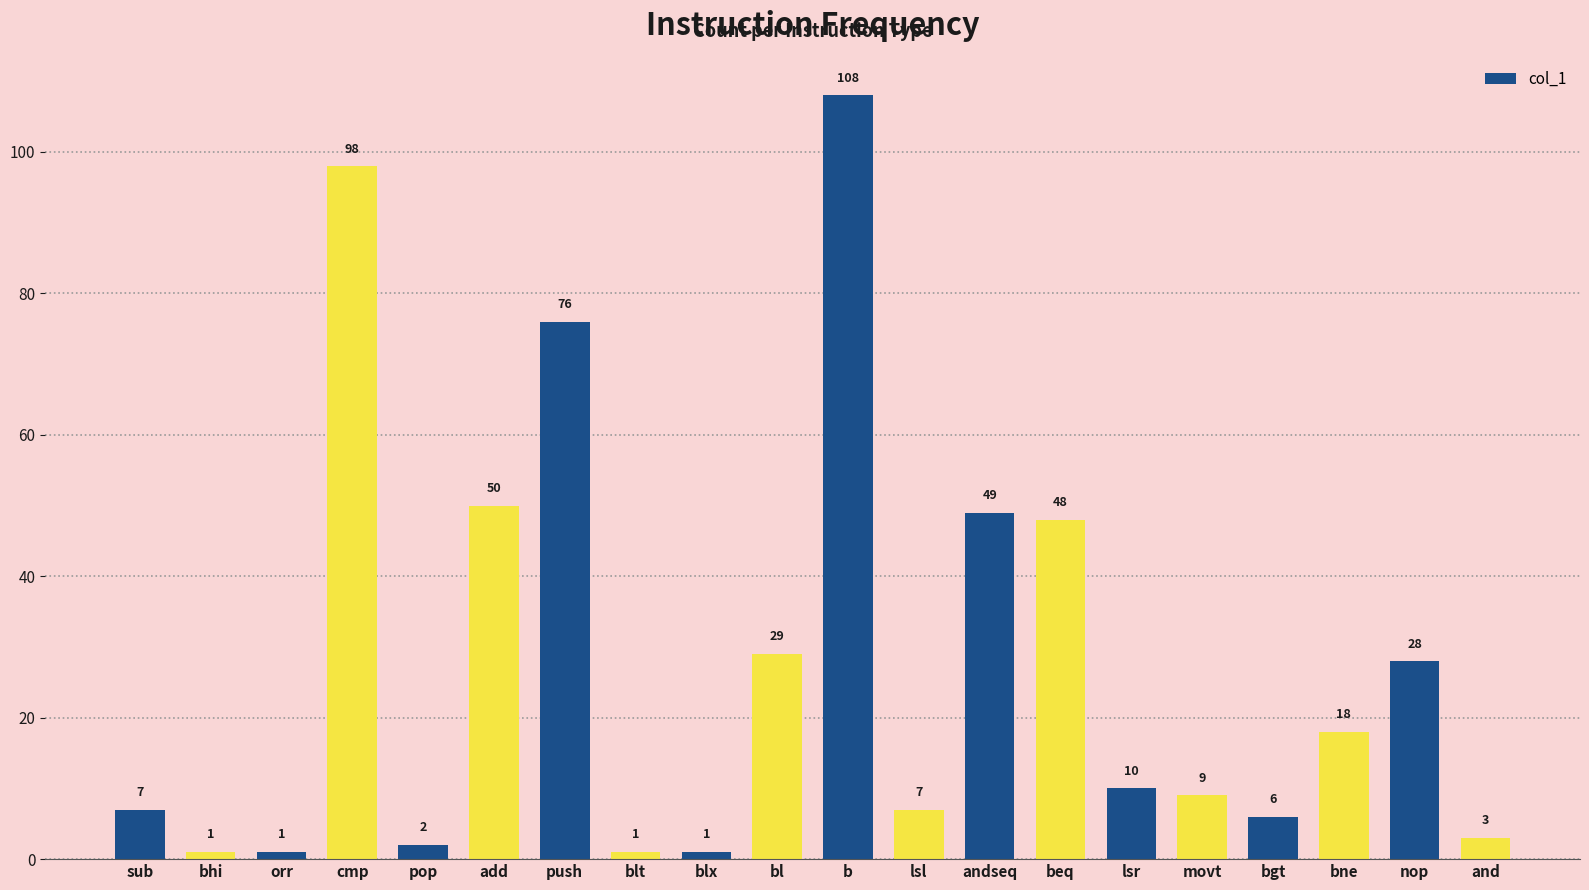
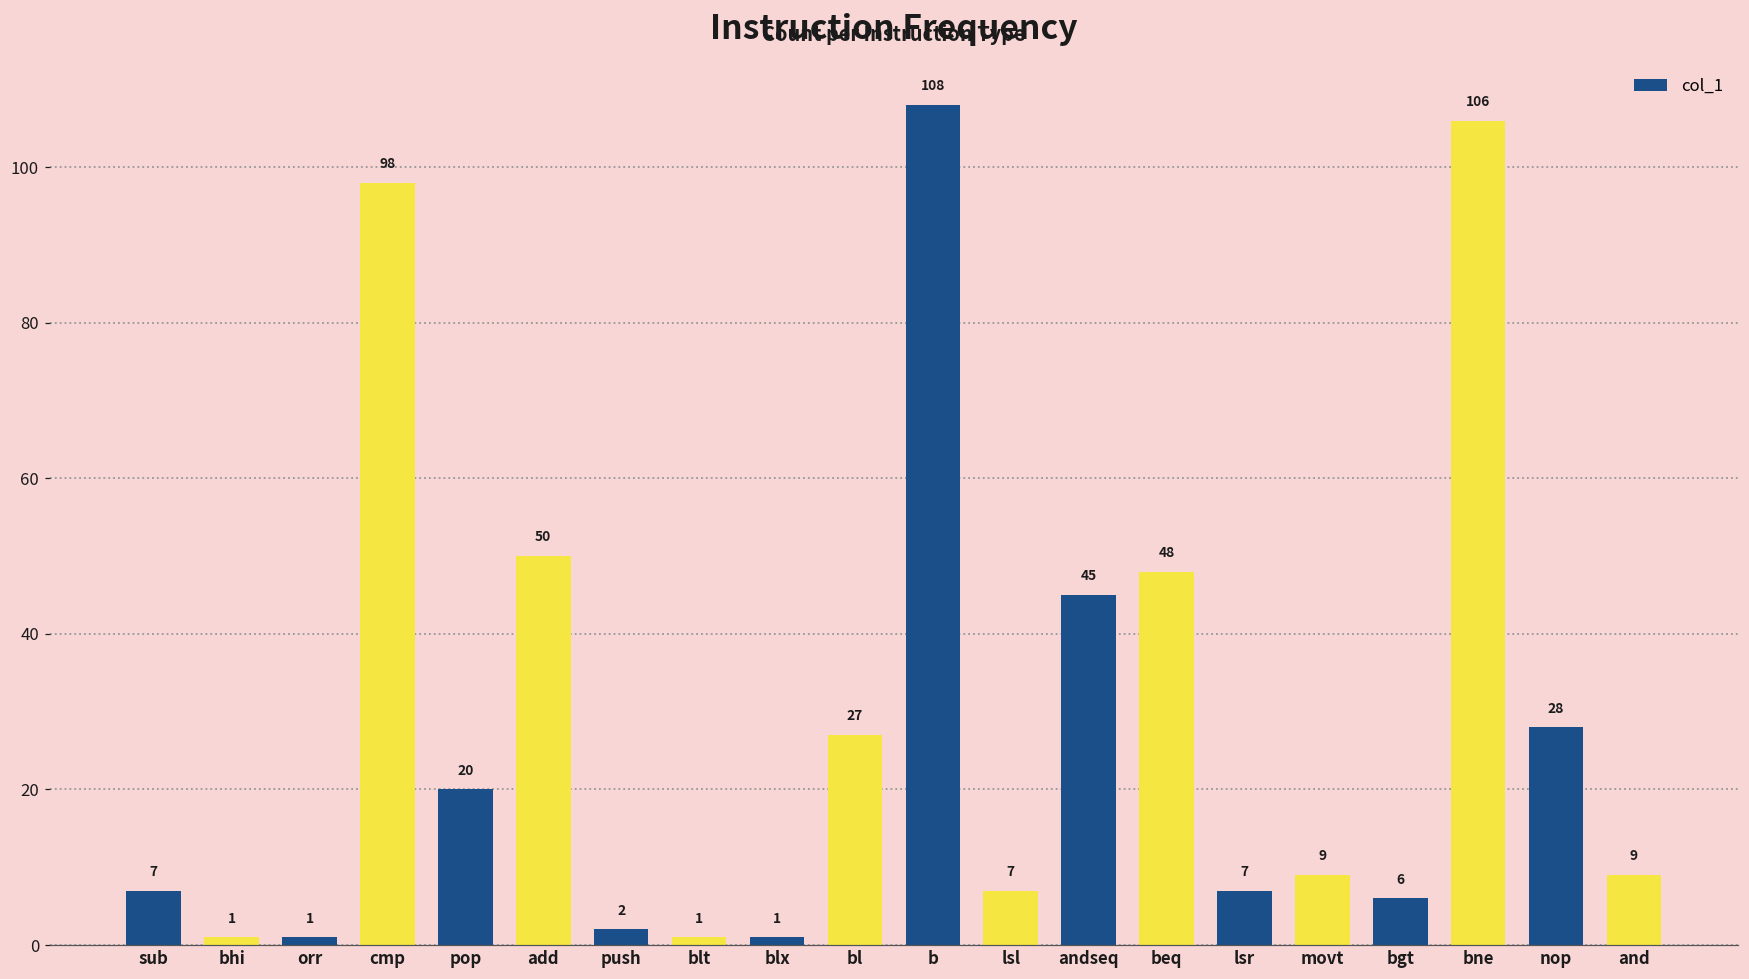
  {
    "sub": 7,
    "bhi": 1,
    "orr": 1,
    "cmp": 98,
-   "pop": 2,
+   "pop": 20,
    "add": 50,
-   "push": 76,
+   "push": 2,
    "blt": 1,
    "blx": 1,
-   "bl": 29,
+   "bl": 27,
    "b": 108,
    "lsl": 7,
-   "andseq": 49,
+   "andseq": 45,
    "beq": 48,
-   "lsr": 10,
+   "lsr": 7,
    "movt": 9,
    "bgt": 6,
-   "bne": 18,
+   "bne": 106,
    "nop": 28,
-   "and": 3
+   "and": 9
  }
